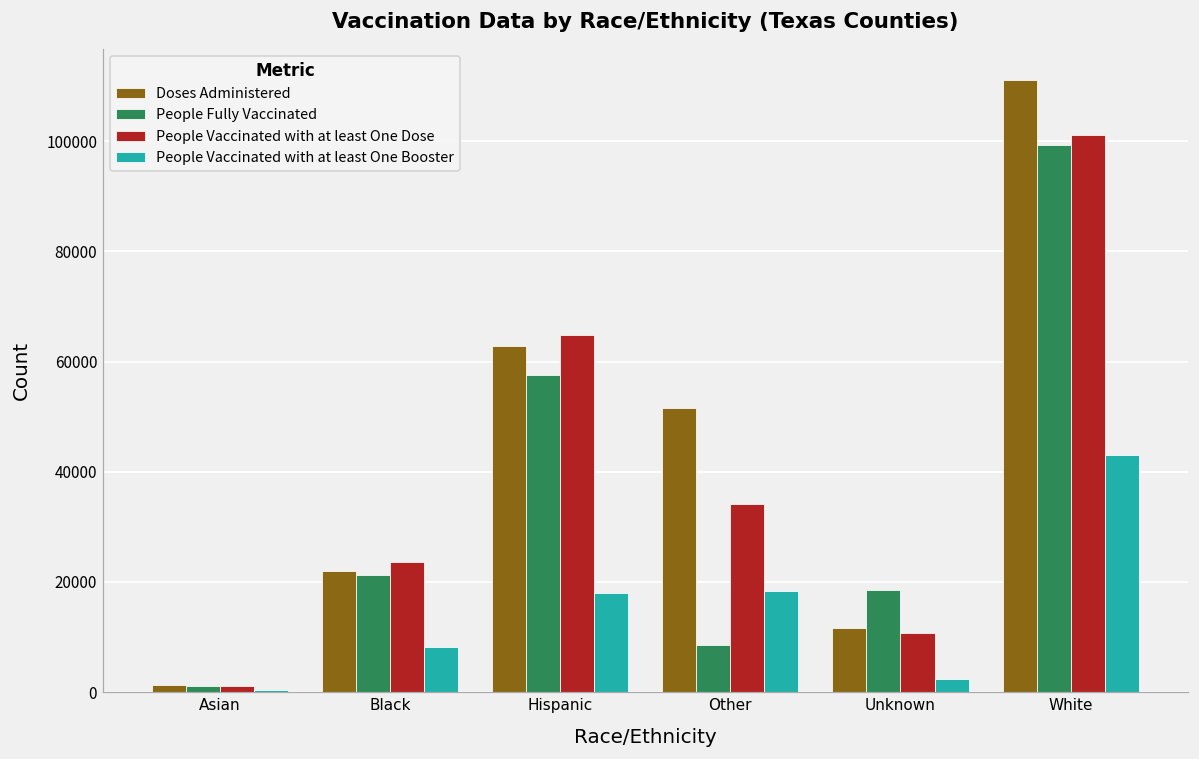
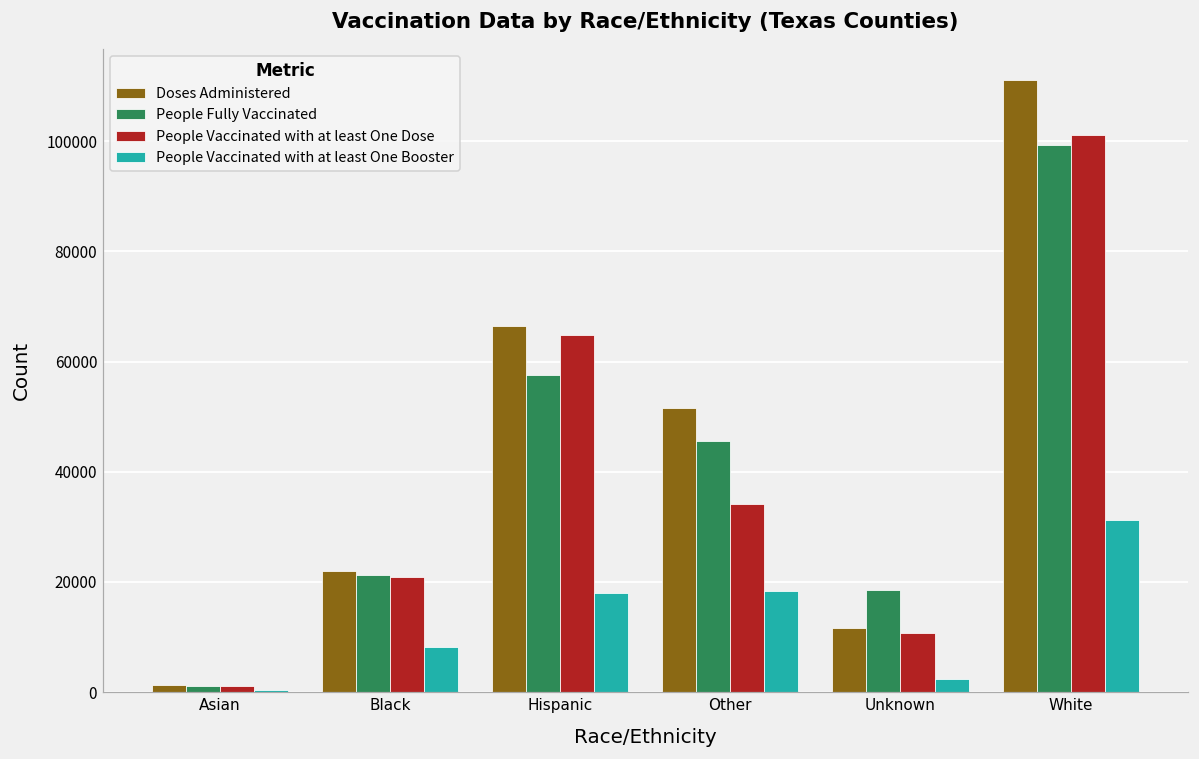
  {
    "Doses Administered": {
      "Asian": 1000,
      "Black": 22000,
-     "Hispanic": 63000,
+     "Hispanic": 66000,
      "Other": 52000,
      "Unknown": 12000,
      "White": 111000
    },
    "People Fully Vaccinated": {
      "Asian": 1000,
      "Black": 21000,
      "Hispanic": 58000,
-     "Other": 8000,
+     "Other": 46000,
      "Unknown": 19000,
      "White": 99000
    },
    "People Vaccinated with at least One Dose": {
      "Asian": 1000,
-     "Black": 24000,
+     "Black": 21000,
      "Hispanic": 65000,
      "Other": 34000,
      "Unknown": 11000,
      "White": 101000
    },
    "People Vaccinated with at least One Booster": {
      "Black": 8000,
      "Hispanic": 18000,
      "Other": 18000,
      "Unknown": 2000,
-     "White": 43000
+     "White": 31000
    }
  }
